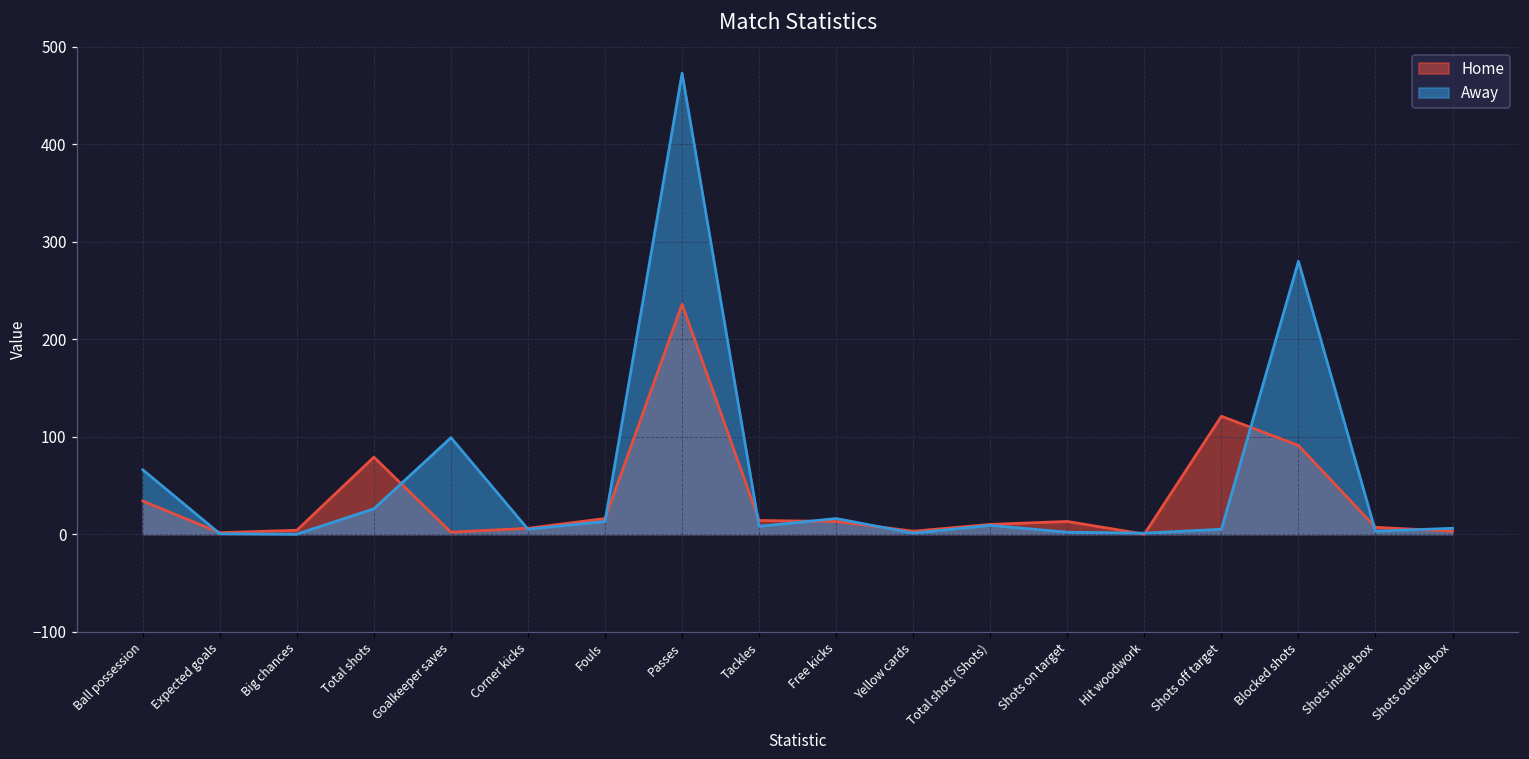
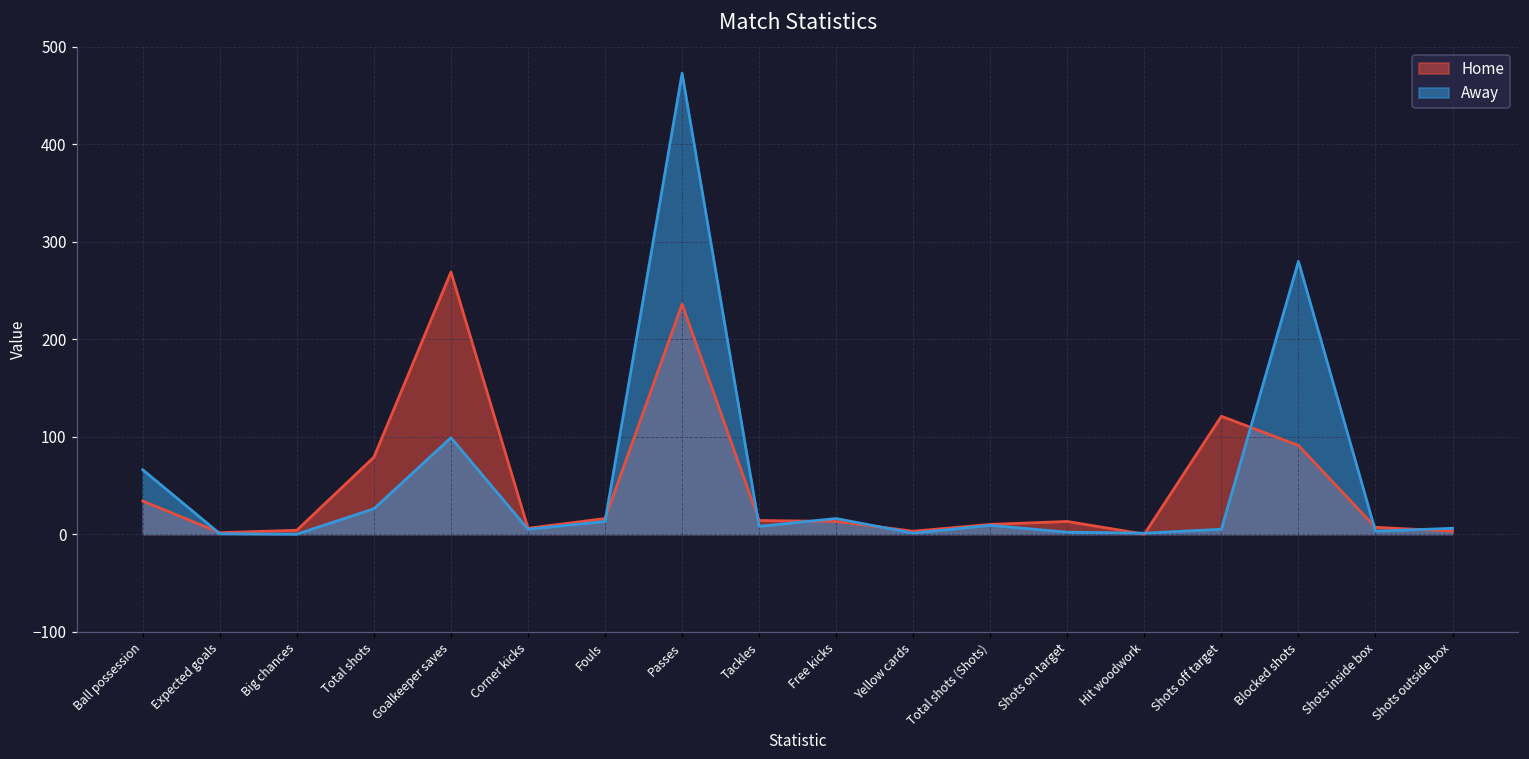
  {
    "Home": {
      "Ball possession": 30,
      "Big chances": 0,
      "Total shots": 80,
-     "Goalkeeper saves": 0,
+     "Goalkeeper saves": 270,
      "Fouls": 20,
      "Passes": 240,
      "Tackles": 10,
      "Free kicks": 10,
      "Shots on target": 10,
      "Shots off target": 120,
      "Blocked shots": 90,
      "Shots inside box": 10,
      "Shots outside box": 0
    },
    "Away": {
      "Ball possession": 70,
      "Big chances": 0,
      "Total shots": 30,
      "Goalkeeper saves": 100,
      "Fouls": 10,
      "Passes": 470,
      "Tackles": 10,
      "Free kicks": 20,
      "Shots on target": 0,
      "Shots off target": 10,
      "Blocked shots": 280,
      "Shots inside box": 0,
      "Shots outside box": 10
    }
  }
